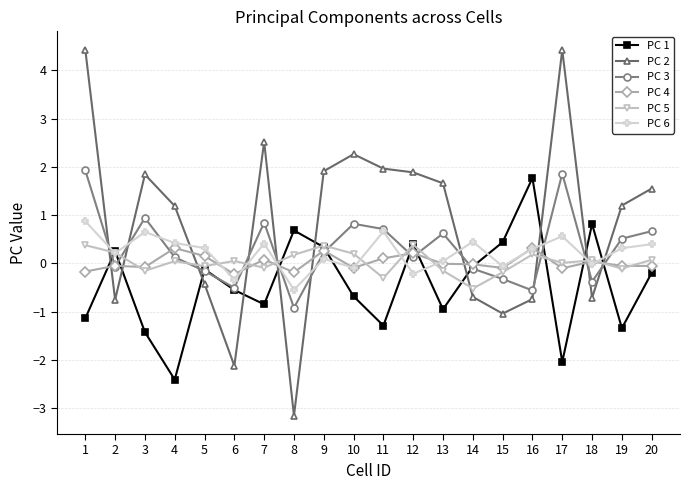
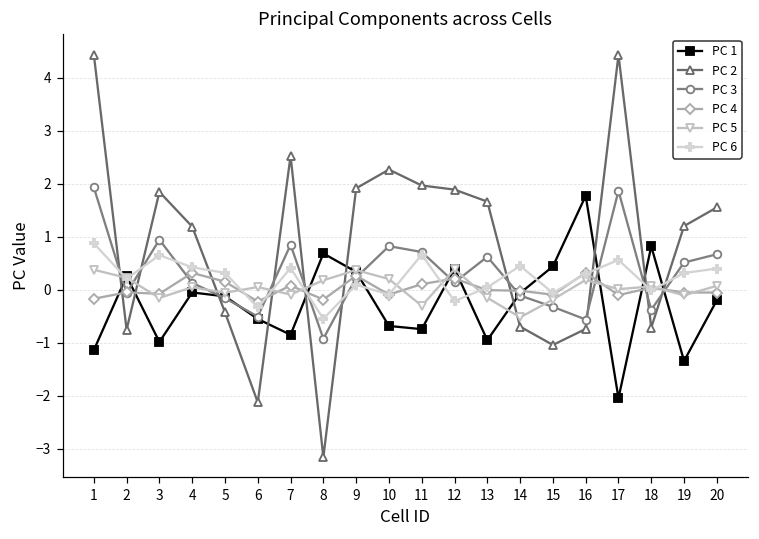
  {
    "PC 1": {
      "1": -1.1,
-     "3": -1.4,
-     "4": -2.4,
+     "3": -1.0,
+     "4": -0.1,
      "7": -0.8,
      "8": 0.7,
      "10": -0.7,
-     "11": -1.3,
+     "11": -0.7,
      "13": -1.0,
      "15": 0.4,
      "16": 1.8,
      "17": -2.0,
      "18": 0.8,
      "19": -1.3,
      "20": -0.2
    }
  }
